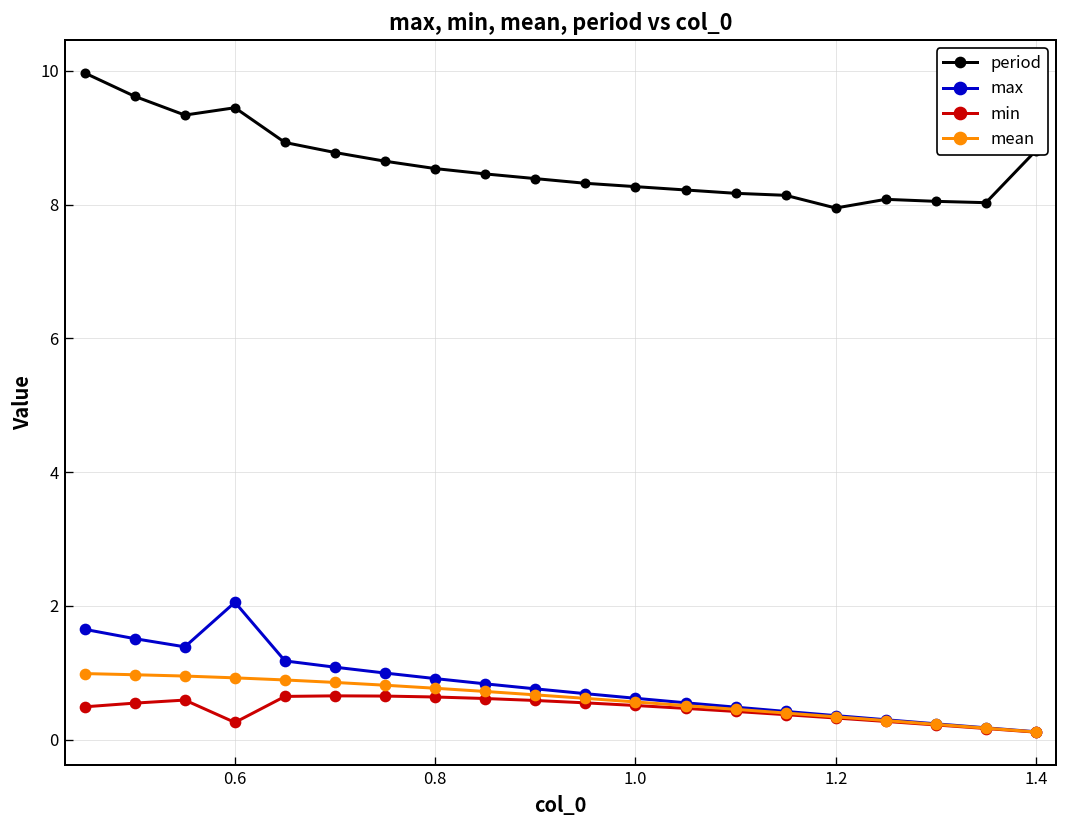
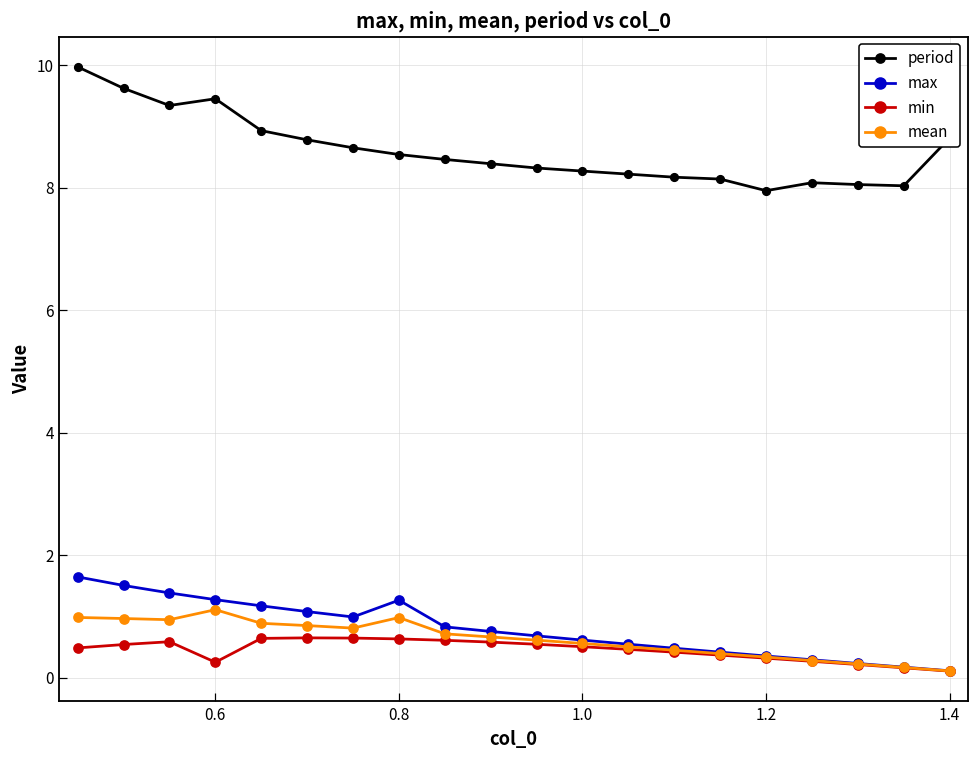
  {
    "period": {
      "0.6": 9.5,
      "0.8": 8.5,
      "1.0": 8.3,
      "1.2": 8.0
    },
    "max": {
-     "0.6": 2.1,
-     "0.8": 0.9,
+     "0.6": 1.3,
+     "0.8": 1.3,
      "1.0": 0.6
    },
    "min": {
      "0.6": 0.3,
      "0.8": 0.6,
      "1.0": 0.5
    },
    "mean": {
-     "0.6": 0.9,
-     "0.8": 0.8,
+     "0.6": 1.1,
+     "0.8": 1.0,
      "1.0": 0.6
    }
  }
